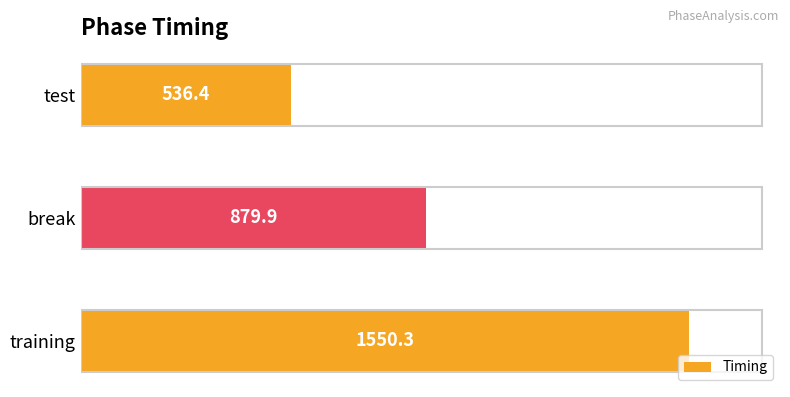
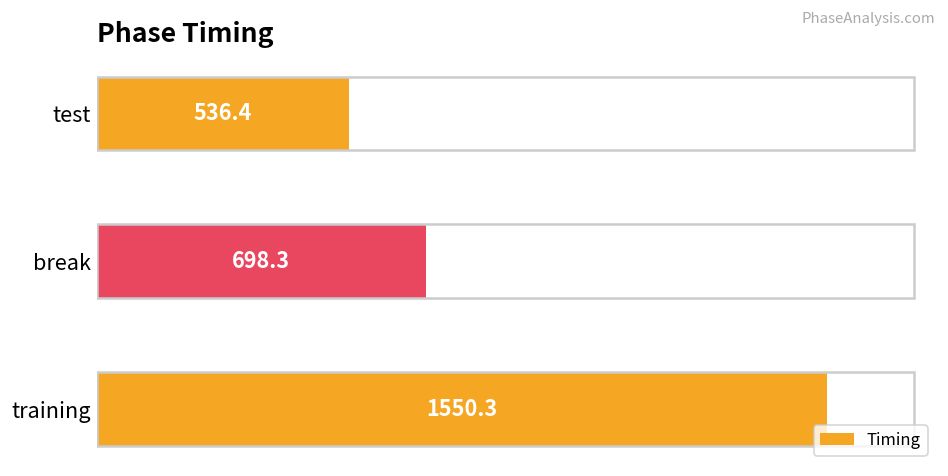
  {
    "test": 536.4,
-   "break": 879.9,
+   "break": 698.3,
    "training": 1550.3
  }
